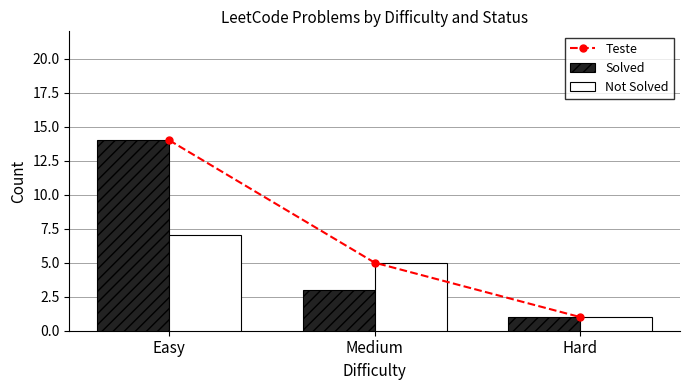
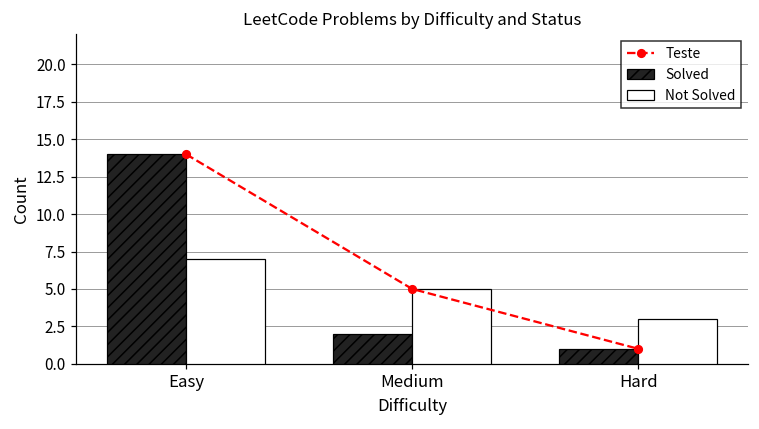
  {
    "Solved": {
      "Easy": 14,
-     "Medium": 3,
+     "Medium": 2,
      "Hard": 1
    },
    "Teste": {
      "Easy": 14,
      "Medium": 5,
      "Hard": 1
    },
    "Not Solved": {
      "Easy": 7,
      "Medium": 5,
-     "Hard": 1
+     "Hard": 3
    }
  }
